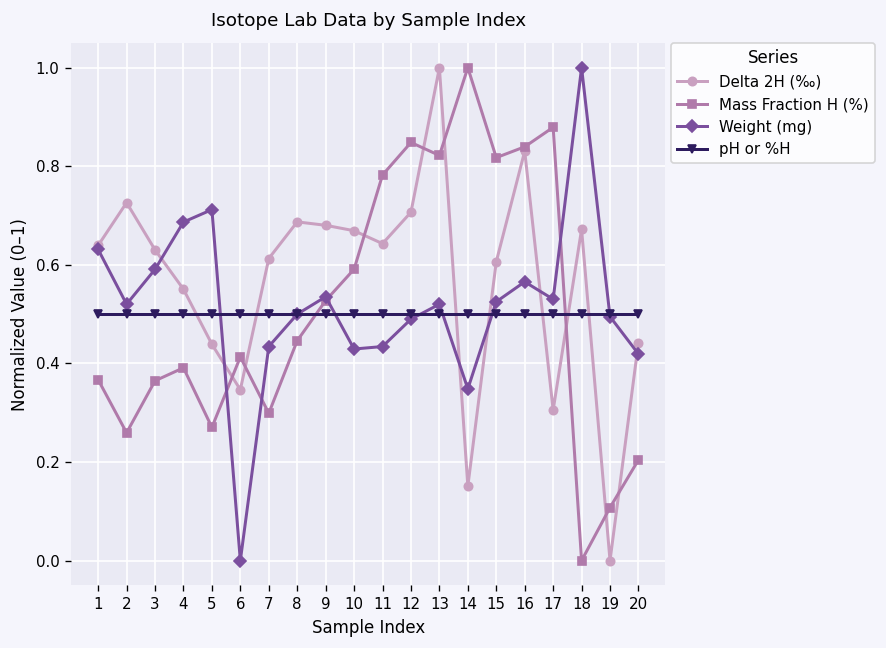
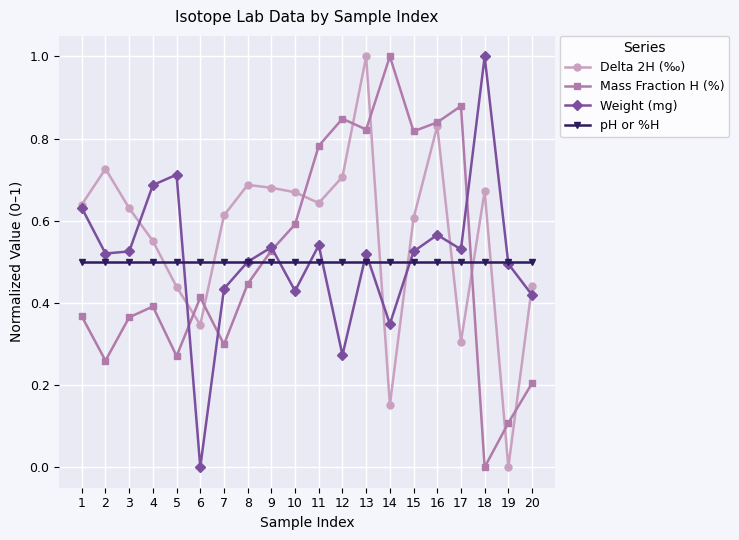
  {
    "Weight (mg)": {
      "1": 0.63,
      "2": 0.52,
-     "3": 0.59,
+     "3": 0.53,
      "4": 0.69,
      "5": 0.71,
      "6": 0.00,
      "7": 0.43,
      "9": 0.54,
      "10": 0.43,
-     "11": 0.43,
-     "12": 0.49,
+     "11": 0.54,
+     "12": 0.27,
      "13": 0.52,
      "14": 0.35,
      "15": 0.53,
      "16": 0.57,
      "17": 0.53,
      "18": 1.00,
      "20": 0.42
    },
    "pH or %H": {
      "1": 0.50,
      "2": 0.50,
      "3": 0.50,
      "4": 0.50,
      "5": 0.50,
      "6": 0.50,
      "7": 0.50,
      "9": 0.50,
      "10": 0.50,
      "11": 0.50,
      "12": 0.50,
      "13": 0.50,
      "14": 0.50,
      "15": 0.50,
      "16": 0.50,
      "17": 0.50,
      "18": 0.50,
      "20": 0.50
    }
  }
